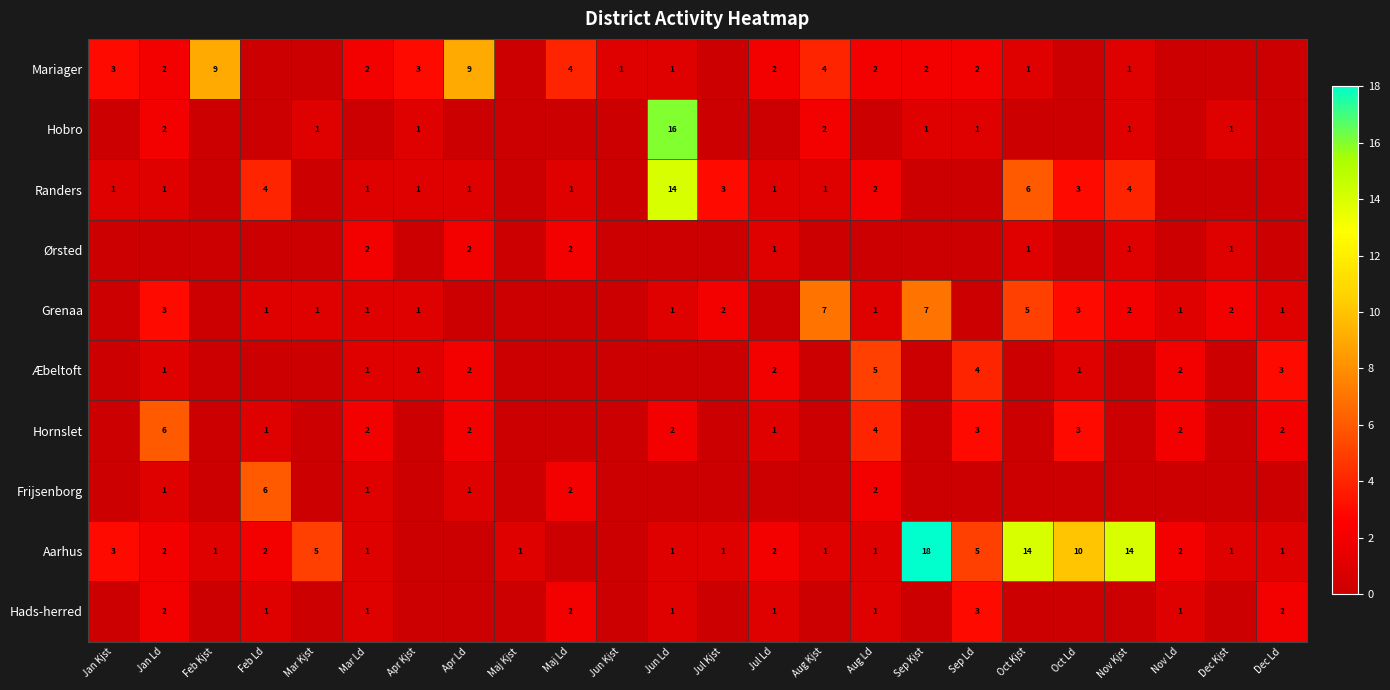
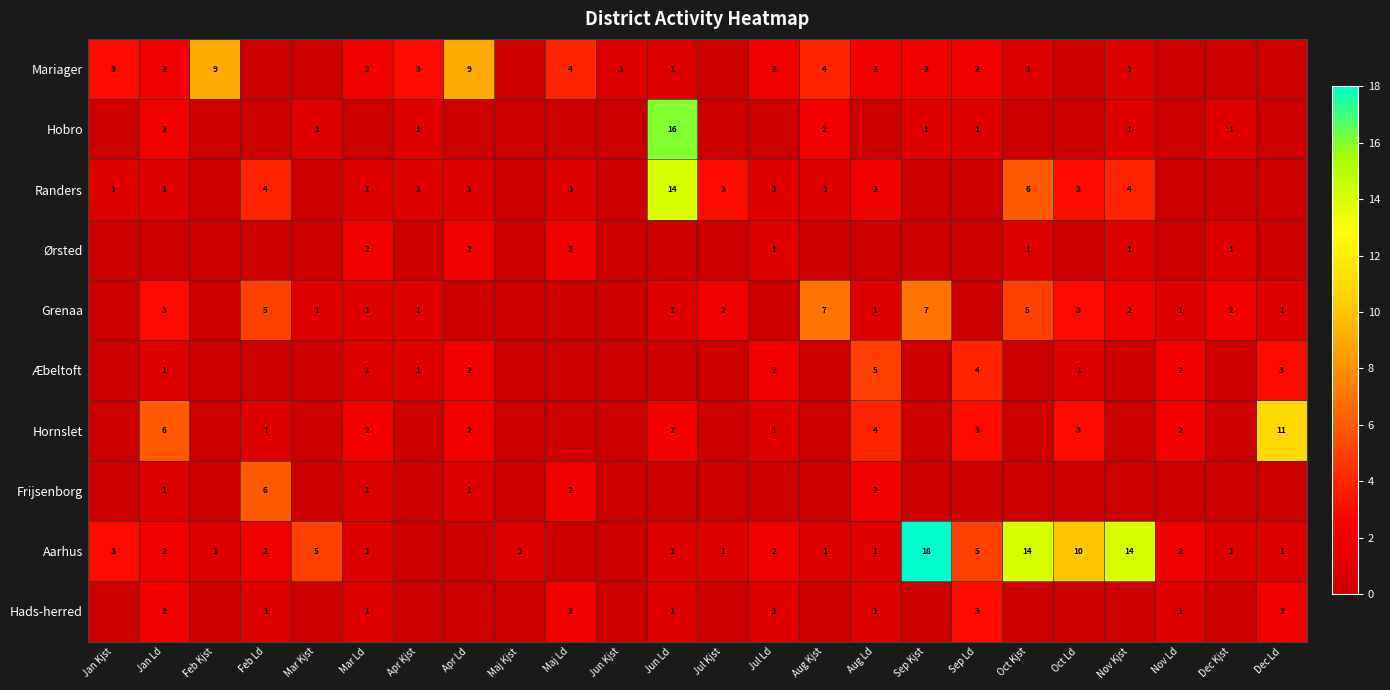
  {
    "Mariager": {
      "Jan Kjst": 3,
      "Jan Ld": 2,
      "Feb Kjst": 9,
      "Mar Ld": 2,
      "Apr Kjst": 3,
      "Apr Ld": 9,
      "Maj Ld": 4,
      "Jun Kjst": 1,
      "Jun Ld": 1,
      "Jul Ld": 2,
      "Aug Kjst": 4,
      "Aug Ld": 2,
      "Sep Kjst": 2,
      "Sep Ld": 2,
      "Oct Kjst": 1,
      "Nov Kjst": 1
    },
    "Hobro": {
      "Jan Ld": 2,
      "Mar Kjst": 1,
      "Apr Kjst": 1,
      "Jun Ld": 16,
      "Aug Kjst": 2,
      "Sep Kjst": 1,
      "Sep Ld": 1,
      "Nov Kjst": 1,
      "Dec Kjst": 1
    },
    "Randers": {
      "Jan Kjst": 1,
      "Jan Ld": 1,
      "Feb Ld": 4,
      "Mar Ld": 1,
      "Apr Kjst": 1,
      "Apr Ld": 1,
      "Maj Ld": 1,
      "Jun Ld": 14,
      "Jul Kjst": 3,
      "Jul Ld": 1,
      "Aug Kjst": 1,
      "Aug Ld": 2,
      "Oct Kjst": 6,
      "Oct Ld": 3,
      "Nov Kjst": 4
    },
    "Ørsted": {
      "Mar Ld": 2,
      "Apr Ld": 2,
      "Maj Ld": 2,
      "Jul Ld": 1,
      "Oct Kjst": 1,
      "Nov Kjst": 1,
      "Dec Kjst": 1
    },
    "Grenaa": {
      "Jan Ld": 3,
-     "Feb Ld": 1,
+     "Feb Ld": 5,
      "Mar Kjst": 1,
      "Mar Ld": 1,
      "Apr Kjst": 1,
      "Jun Ld": 1,
      "Jul Kjst": 2,
      "Aug Kjst": 7,
      "Aug Ld": 1,
      "Sep Kjst": 7,
      "Oct Kjst": 5,
      "Oct Ld": 3,
      "Nov Kjst": 2,
      "Nov Ld": 1,
      "Dec Kjst": 2,
      "Dec Ld": 1
    },
    "Æbeltoft": {
      "Jan Ld": 1,
      "Mar Ld": 1,
      "Apr Kjst": 1,
      "Apr Ld": 2,
      "Jul Ld": 2,
      "Aug Ld": 5,
      "Sep Ld": 4,
      "Oct Ld": 1,
      "Nov Ld": 2,
      "Dec Ld": 3
    },
    "Hornslet": {
      "Jan Ld": 6,
      "Feb Ld": 1,
      "Mar Ld": 2,
      "Apr Ld": 2,
      "Jun Ld": 2,
      "Jul Ld": 1,
      "Aug Ld": 4,
      "Sep Ld": 3,
      "Oct Ld": 3,
      "Nov Ld": 2,
-     "Dec Ld": 2
+     "Dec Ld": 11
    },
    "Frijsenborg": {
      "Jan Ld": 1,
      "Feb Ld": 6,
      "Mar Ld": 1,
      "Apr Ld": 1,
      "Maj Ld": 2,
      "Aug Ld": 2
    },
    "Aarhus": {
      "Jan Kjst": 3,
      "Jan Ld": 2,
      "Feb Kjst": 1,
      "Feb Ld": 2,
      "Mar Kjst": 5,
      "Mar Ld": 1,
      "Maj Kjst": 1,
      "Jun Ld": 1,
      "Jul Kjst": 1,
      "Jul Ld": 2,
      "Aug Kjst": 1,
      "Aug Ld": 1,
      "Sep Kjst": 18,
      "Sep Ld": 5,
      "Oct Kjst": 14,
      "Oct Ld": 10,
      "Nov Kjst": 14,
      "Nov Ld": 2,
      "Dec Kjst": 1,
      "Dec Ld": 1
    },
    "Hads-herred": {
      "Jan Ld": 2,
      "Feb Ld": 1,
      "Mar Ld": 1,
      "Maj Ld": 2,
      "Jun Ld": 1,
      "Jul Ld": 1,
      "Aug Ld": 1,
      "Sep Ld": 3,
      "Nov Ld": 1,
      "Dec Ld": 2
    }
  }
